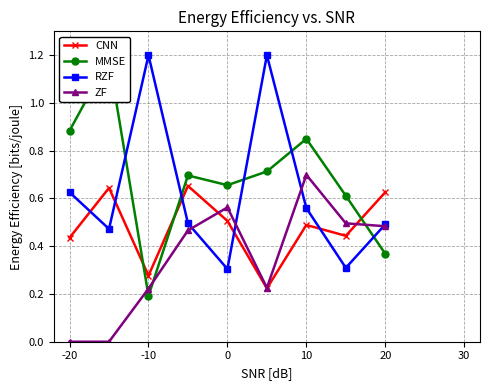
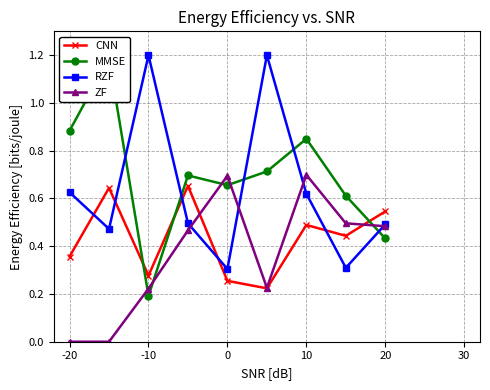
  {
    "CNN": {
-     "-20": 0.44,
+     "-20": 0.36,
      "-10": 0.28,
-     "0": 0.51,
+     "0": 0.25,
      "10": 0.49,
-     "20": 0.63
+     "20": 0.55
    },
    "MMSE": {
      "-20": 0.88,
      "-10": 0.19,
      "0": 0.66,
      "10": 0.85,
-     "20": 0.37
+     "20": 0.43
    },
    "RZF": {
      "-20": 0.63,
      "-10": 1.20,
      "0": 0.30,
-     "10": 0.56
+     "10": 0.62
    },
    "ZF": {
      "-20": 0.00,
      "-10": 0.22,
-     "0": 0.56,
+     "0": 0.70,
      "10": 0.70
    }
  }
